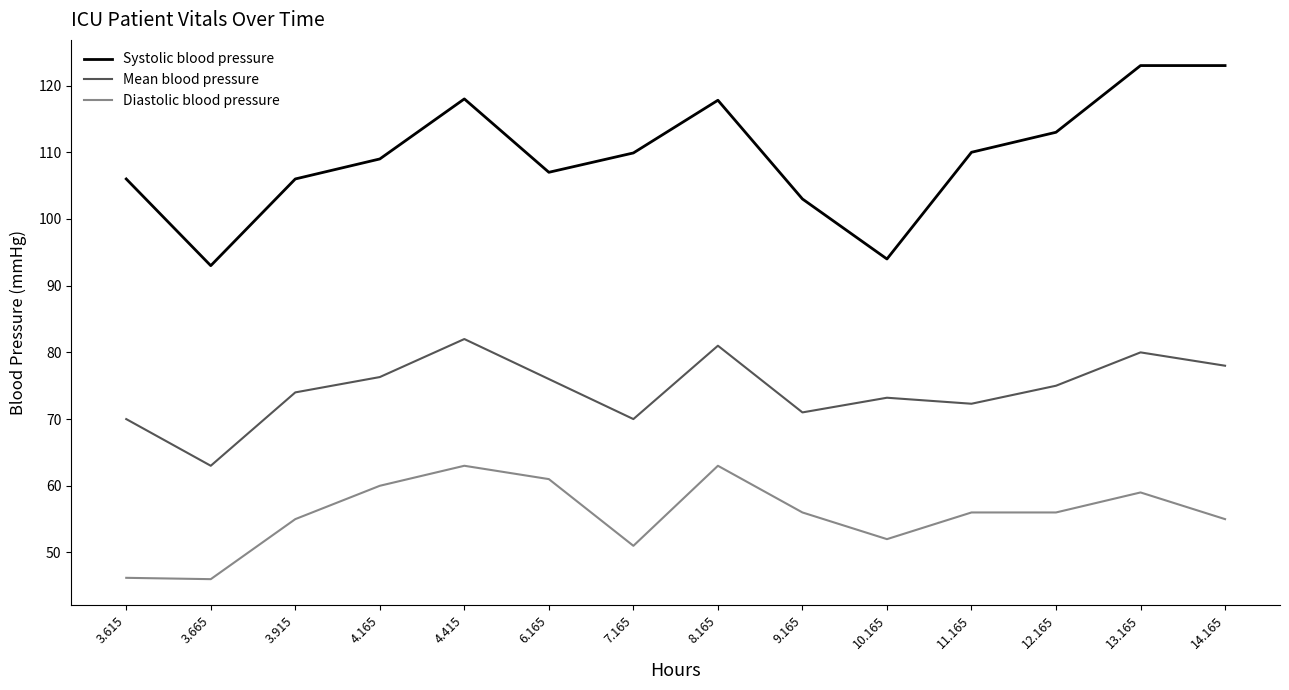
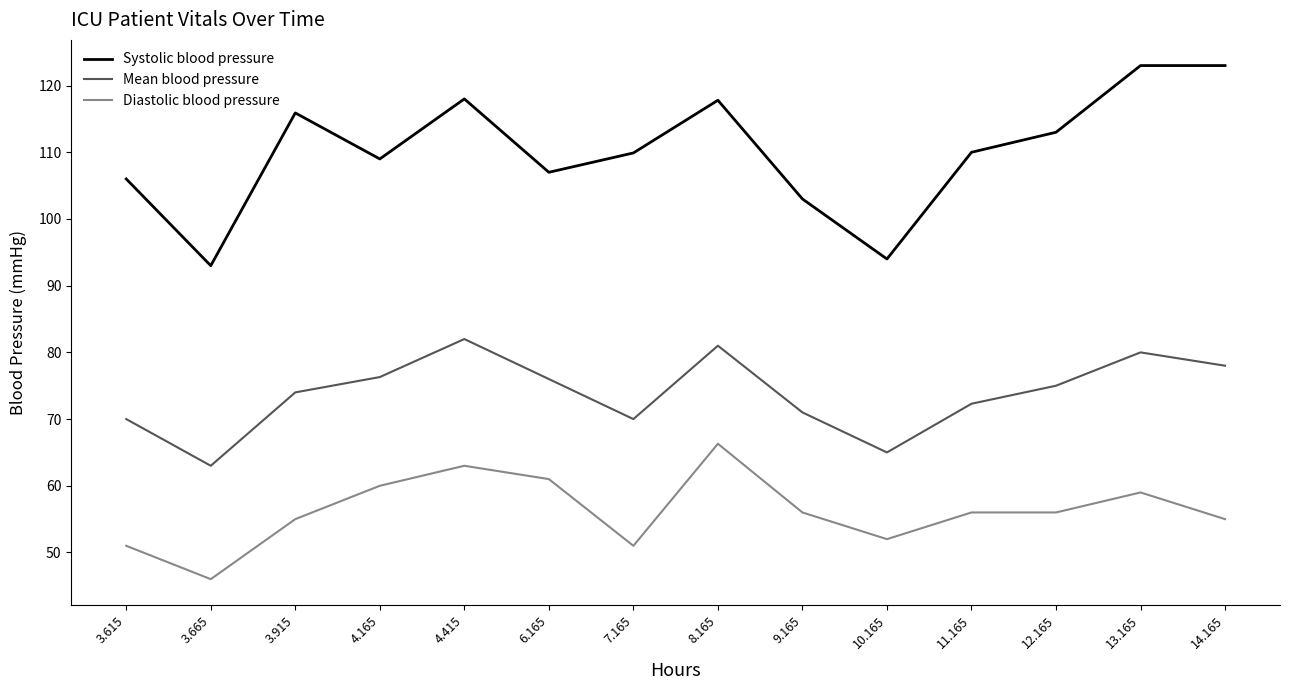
  {
    "Systolic blood pressure": {
      "3.615": 106,
      "3.665": 93,
-     "3.915": 106,
+     "3.915": 116,
      "4.165": 109,
      "4.415": 118,
      "6.165": 107,
      "7.165": 110,
      "8.165": 118,
      "9.165": 103,
      "10.165": 94,
      "11.165": 110,
      "12.165": 113,
      "13.165": 123,
      "14.165": 123
    },
    "Mean blood pressure": {
      "3.615": 70,
      "3.665": 63,
      "3.915": 74,
      "4.165": 76,
      "4.415": 82,
      "6.165": 76,
      "7.165": 70,
      "8.165": 81,
      "9.165": 71,
-     "10.165": 73,
+     "10.165": 65,
      "11.165": 72,
      "12.165": 75,
      "13.165": 80,
      "14.165": 78
    },
    "Diastolic blood pressure": {
-     "3.615": 46,
+     "3.615": 51,
      "3.665": 46,
      "3.915": 55,
      "4.165": 60,
      "4.415": 63,
      "6.165": 61,
      "7.165": 51,
-     "8.165": 63,
+     "8.165": 66,
      "9.165": 56,
      "10.165": 52,
      "11.165": 56,
      "12.165": 56,
      "13.165": 59,
      "14.165": 55
    }
  }
